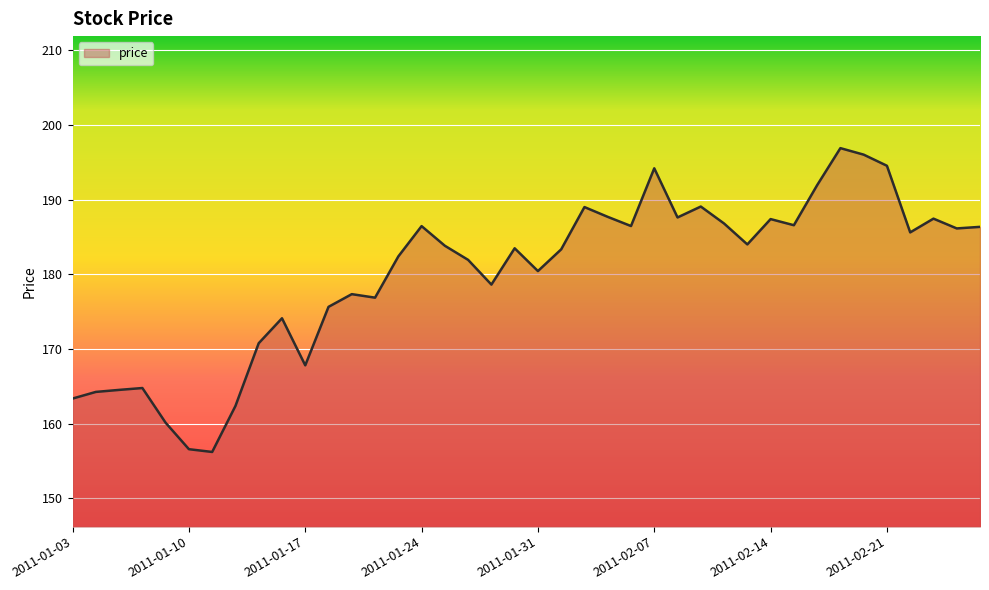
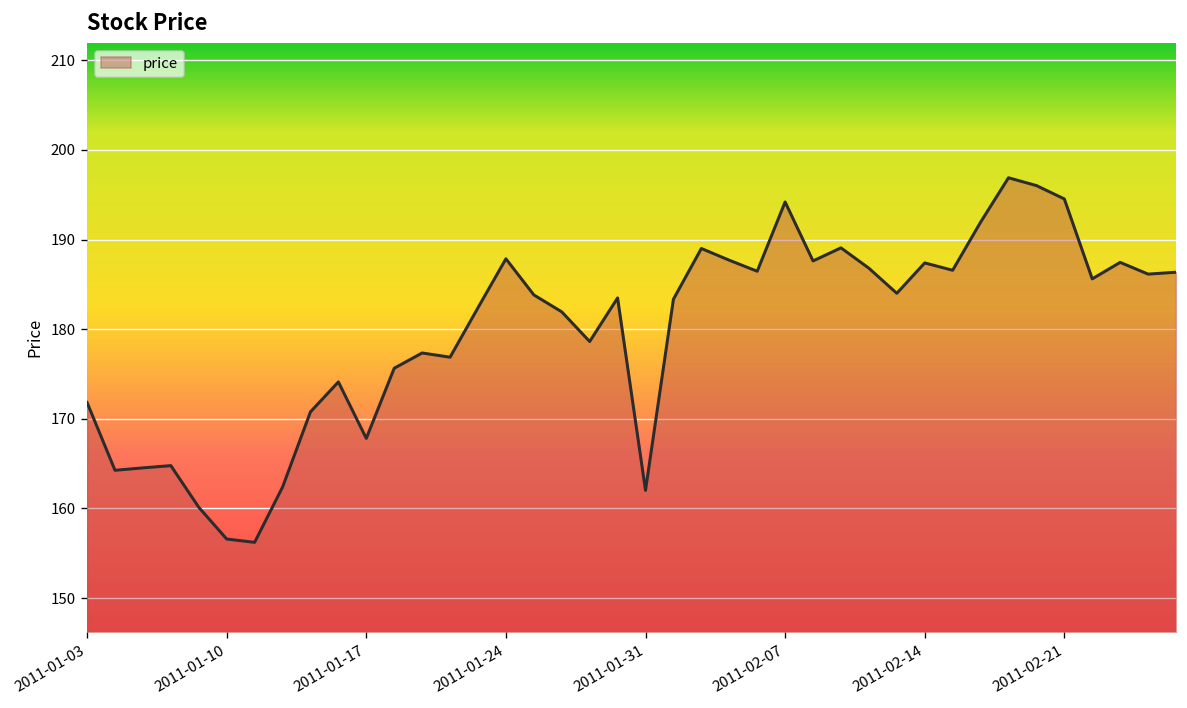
  {
-   "2011-01-03": 163,
+   "2011-01-03": 172,
    "2011-01-10": 157,
    "2011-01-17": 168,
-   "2011-01-24": 186,
-   "2011-01-31": 180,
+   "2011-01-24": 188,
+   "2011-01-31": 162,
    "2011-02-07": 194,
    "2011-02-14": 187,
    "2011-02-21": 195
  }
